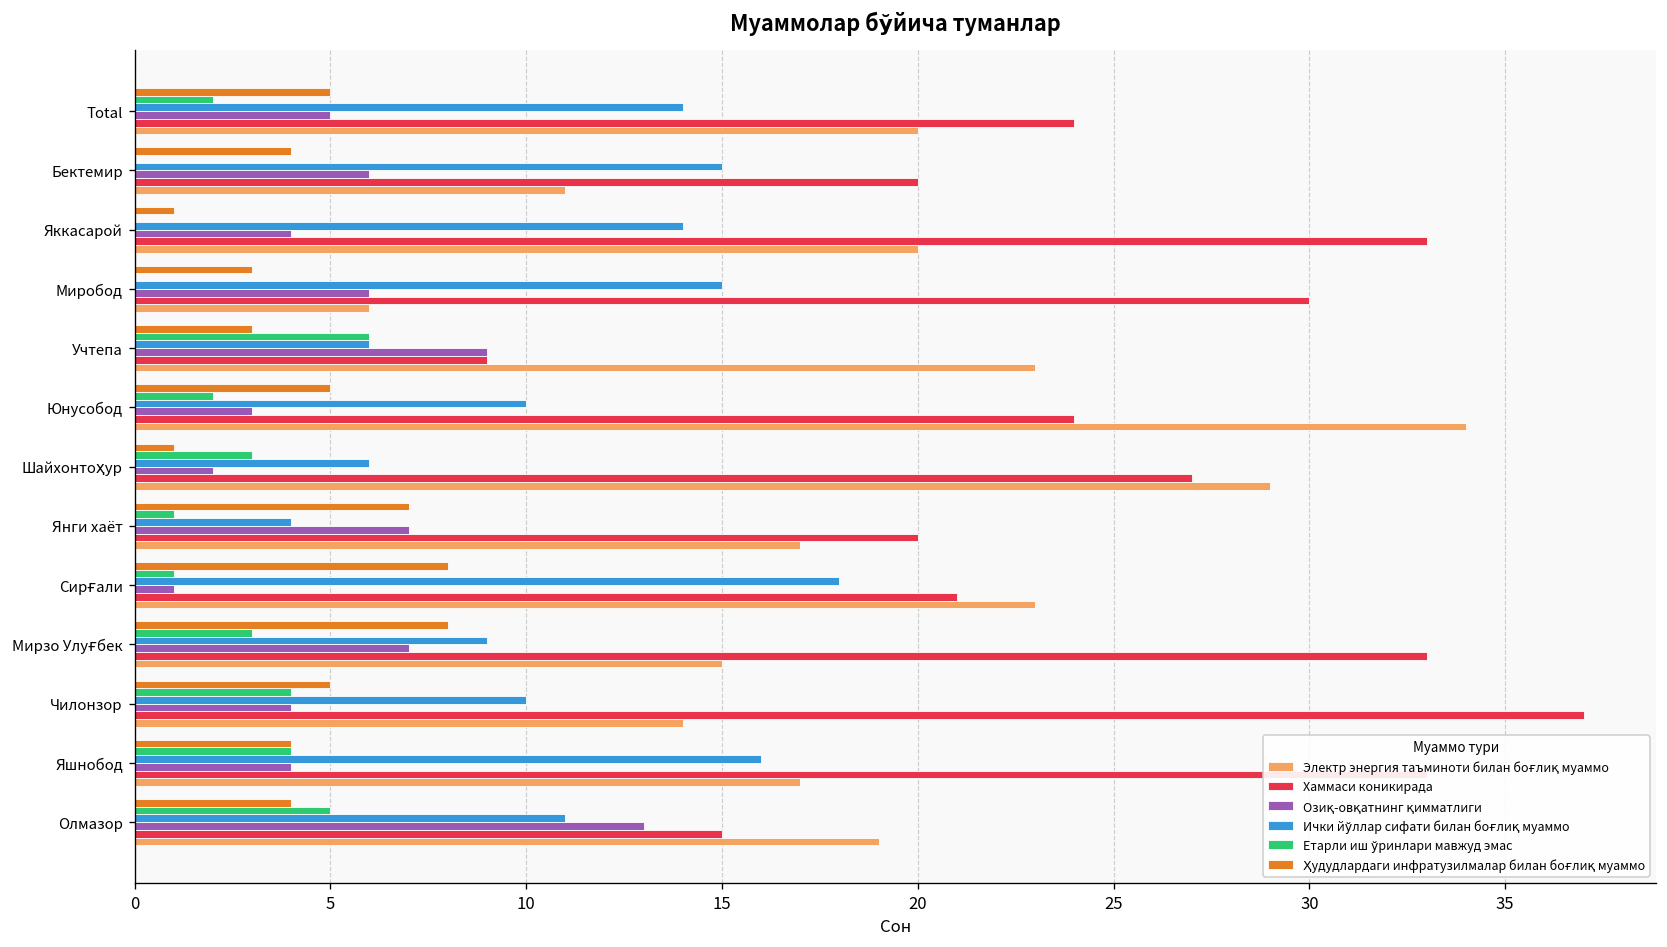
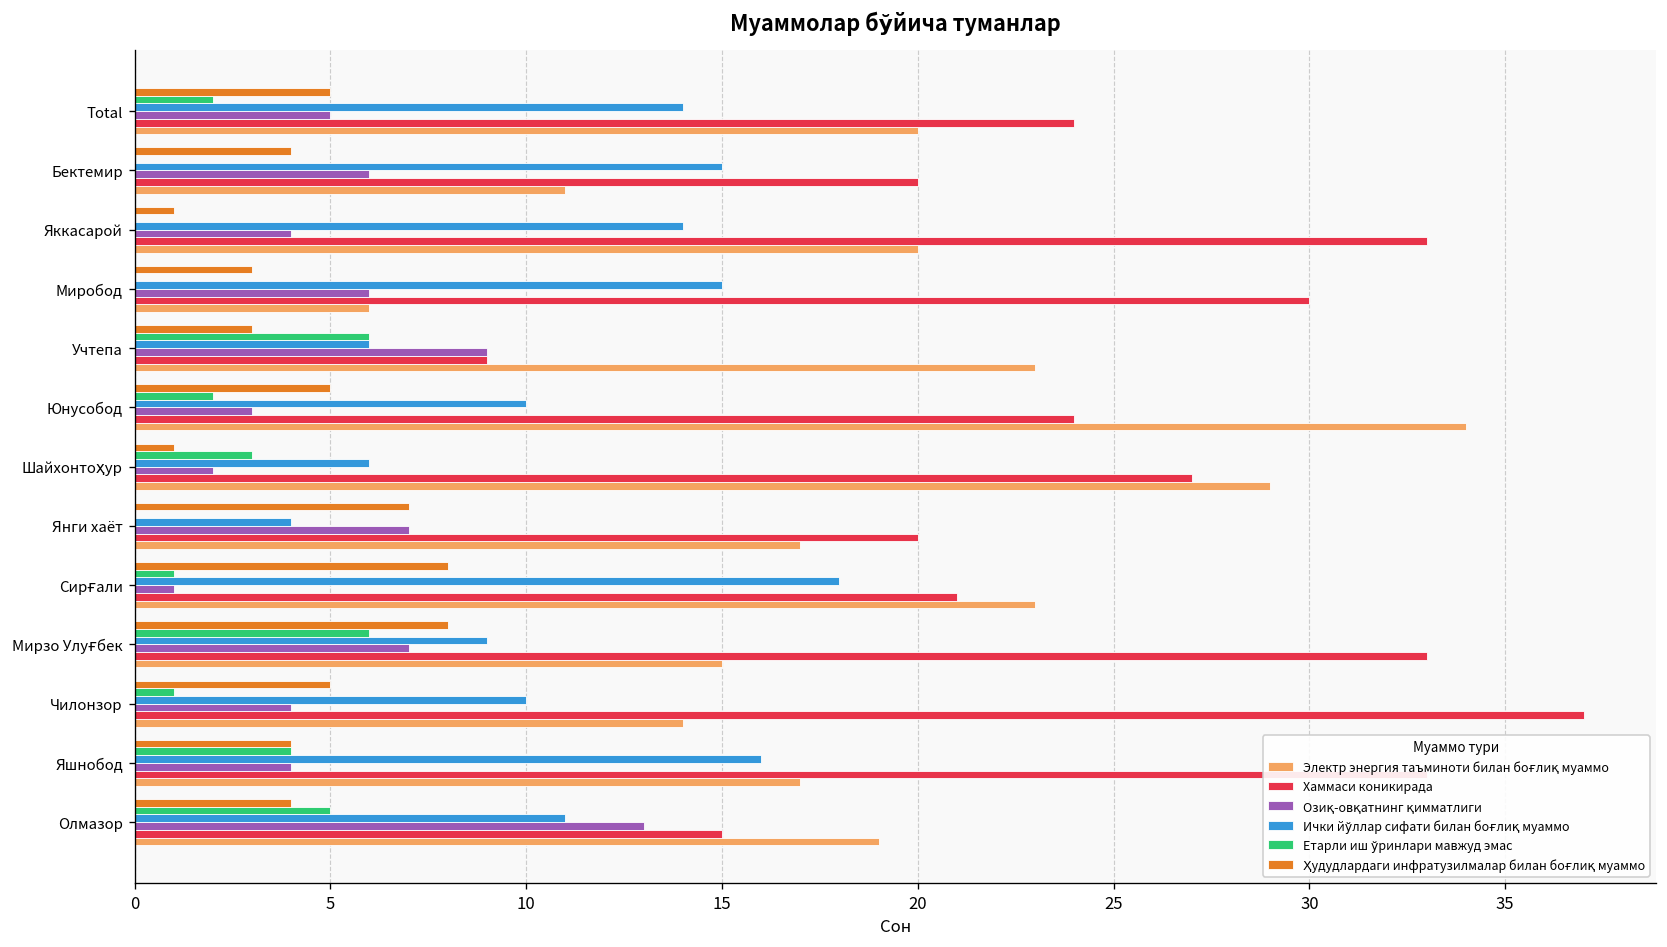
  {
    "Электр энергия таъминоти билан боғлиқ муаммо": {
      "Total": 20,
      "Бектемир": 11,
      "Яккасарой": 20,
      "Миробод": 6,
      "Учтепа": 23,
      "Юнусобод": 34,
      "Шайхонтоҳур": 29,
      "Янги хаёт": 17,
      "Сирғали": 23,
      "Мирзо Улуғбек": 15,
      "Чилонзор": 14,
      "Яшнобод": 17,
      "Олмазор": 19
    },
    "Хаммаси коникирада": {
      "Total": 24,
      "Бектемир": 20,
      "Яккасарой": 33,
      "Миробод": 30,
      "Учтепа": 9,
      "Юнусобод": 24,
      "Шайхонтоҳур": 27,
      "Янги хаёт": 20,
      "Сирғали": 21,
      "Мирзо Улуғбек": 33,
      "Чилонзор": 37,
      "Олмазор": 15
    },
    "Озиқ-овқатнинг қимматлиги": {
      "Total": 5,
      "Бектемир": 6,
      "Яккасарой": 4,
      "Миробод": 6,
      "Учтепа": 9,
      "Юнусобод": 3,
      "Шайхонтоҳур": 2,
      "Янги хаёт": 7,
      "Сирғали": 1,
      "Мирзо Улуғбек": 7,
      "Чилонзор": 4,
      "Яшнобод": 4,
      "Олмазор": 13
    },
    "Ички йўллар сифати билан боғлиқ муаммо": {
      "Total": 14,
      "Бектемир": 15,
      "Яккасарой": 14,
      "Миробод": 15,
      "Учтепа": 6,
      "Юнусобод": 10,
      "Шайхонтоҳур": 6,
      "Янги хаёт": 4,
      "Сирғали": 18,
      "Мирзо Улуғбек": 9,
      "Чилонзор": 10,
      "Яшнобод": 16,
      "Олмазор": 11
    },
    "Етарли иш ўринлари мавжуд эмас": {
      "Total": 2,
      "Бектемир": 0,
      "Яккасарой": 0,
      "Миробод": 0,
      "Учтепа": 6,
      "Юнусобод": 2,
      "Шайхонтоҳур": 3,
-     "Янги хаёт": 1,
+     "Янги хаёт": 0,
      "Сирғали": 1,
-     "Мирзо Улуғбек": 3,
-     "Чилонзор": 4,
+     "Мирзо Улуғбек": 6,
+     "Чилонзор": 1,
      "Яшнобод": 4,
      "Олмазор": 5
    },
    "Ҳудудлардаги инфратузилмалар билан боғлиқ муаммо": {
      "Total": 5,
      "Бектемир": 4,
      "Яккасарой": 1,
      "Миробод": 3,
      "Учтепа": 3,
      "Юнусобод": 5,
      "Шайхонтоҳур": 1,
      "Янги хаёт": 7,
      "Сирғали": 8,
      "Мирзо Улуғбек": 8,
      "Чилонзор": 5,
      "Яшнобод": 4,
      "Олмазор": 4
    }
  }
